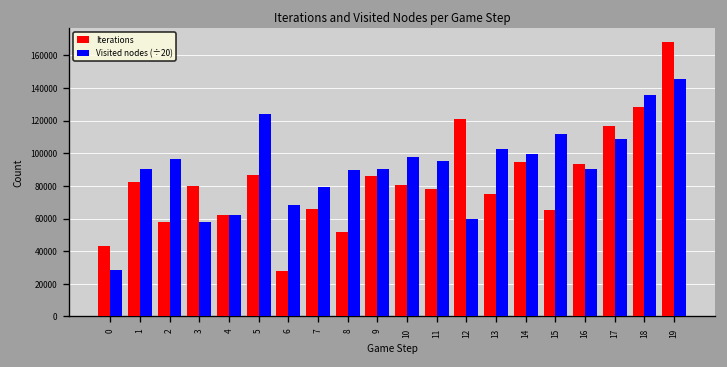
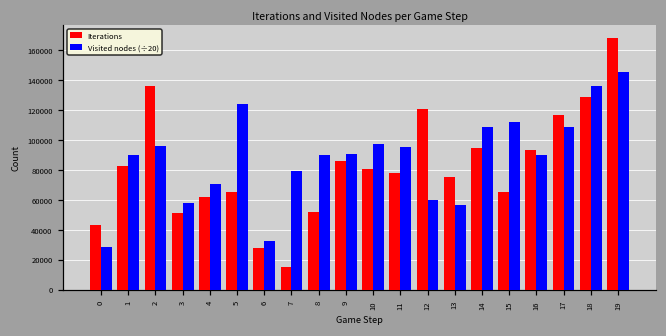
  {
    "Iterations": {
      "0": 43000,
      "1": 82000,
-     "2": 58000,
-     "3": 80000,
+     "2": 136000,
+     "3": 51000,
      "4": 62000,
-     "5": 86000,
+     "5": 65000,
      "6": 28000,
-     "7": 66000,
+     "7": 15000,
      "8": 52000,
      "9": 86000,
      "10": 81000,
      "11": 78000,
      "12": 121000,
      "13": 75000,
      "14": 94000,
      "15": 65000,
      "16": 93000,
      "17": 117000,
      "18": 129000,
      "19": 168000
    },
    "Visited nodes (÷20)": {
      "0": 28000,
      "1": 90000,
      "2": 96000,
      "3": 58000,
-     "4": 62000,
+     "4": 70000,
      "5": 124000,
-     "6": 68000,
+     "6": 32000,
      "7": 79000,
      "8": 90000,
      "9": 90000,
      "10": 98000,
      "11": 95000,
      "12": 60000,
-     "13": 103000,
-     "14": 99000,
+     "13": 57000,
+     "14": 108000,
      "15": 112000,
      "16": 90000,
      "17": 109000,
      "18": 136000,
      "19": 145000
    }
  }
